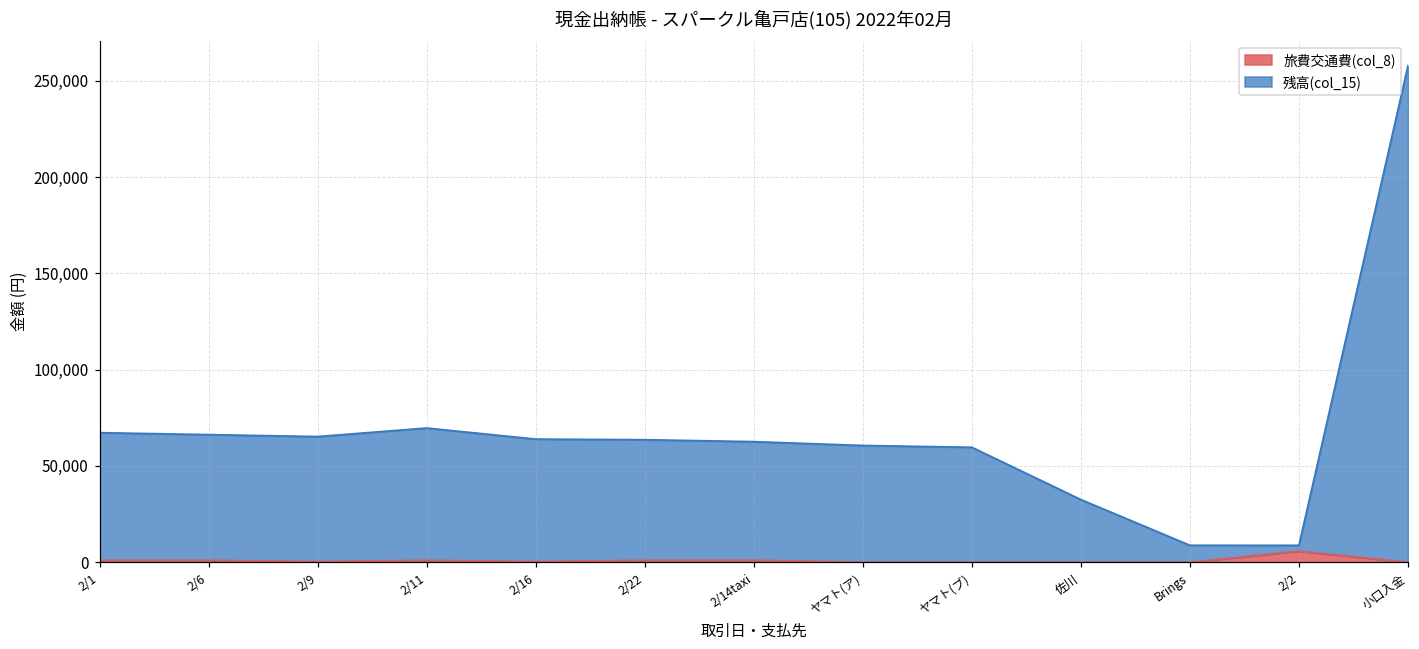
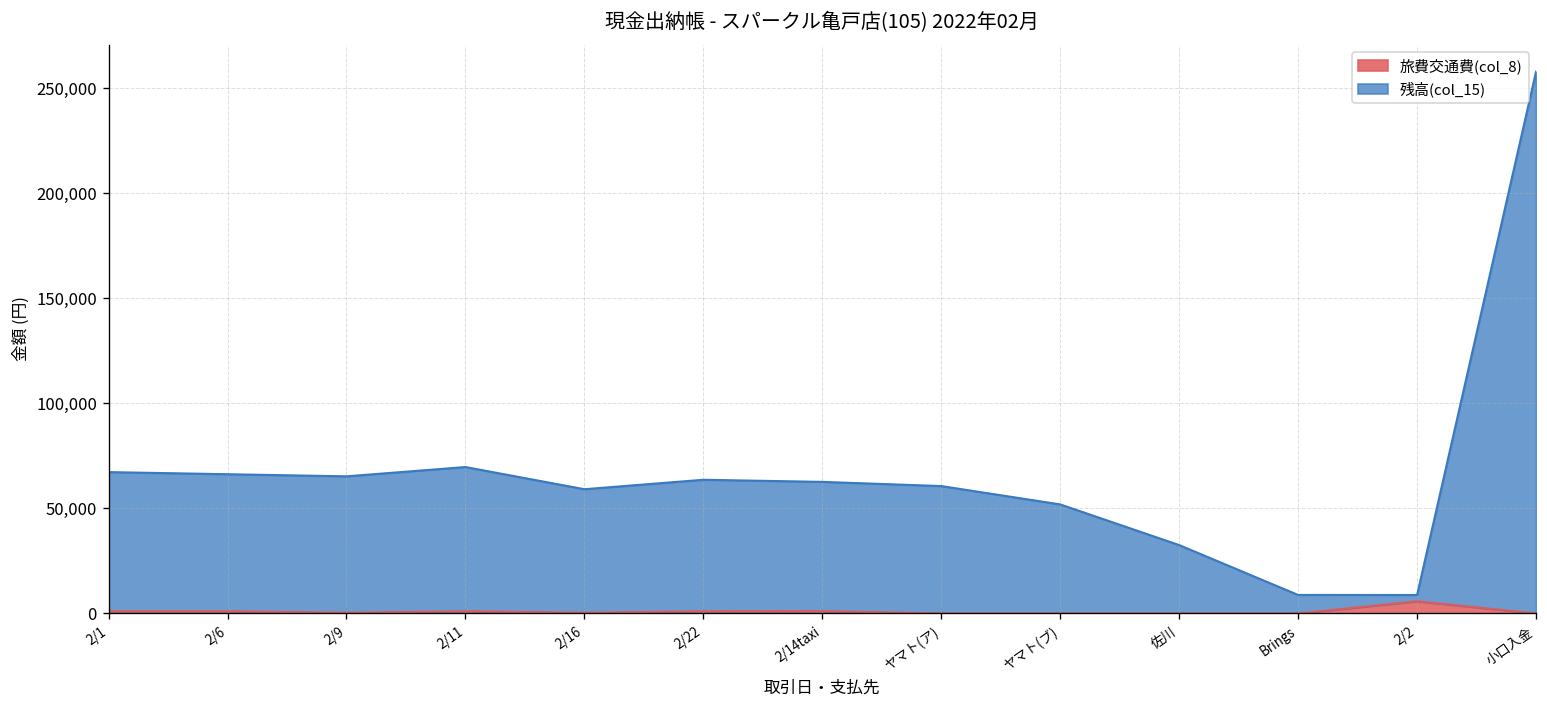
  {
    "旅費交通費(col_8)": {
      "2/1": "1,000",
      "2/6": "1,000",
      "2/9": "0",
      "2/11": "1,000",
      "2/16": "0",
      "2/22": "1,000",
      "2/14taxi": "1,000",
      "ヤマト(ア)": "0",
      "ヤマト(ブ)": "0",
      "佐川": "0",
      "Brings": "0",
      "2/2": "6,000",
      "小口入金": "0"
    },
    "残高(col_15)": {
      "2/1": "66,000",
      "2/6": "65,000",
      "2/9": "65,000",
      "2/11": "69,000",
-     "2/16": "64,000",
+     "2/16": "59,000",
      "2/22": "63,000",
      "2/14taxi": "62,000",
      "ヤマト(ア)": "61,000",
-     "ヤマト(ブ)": "60,000",
+     "ヤマト(ブ)": "52,000",
      "佐川": "33,000",
      "Brings": "9,000",
      "2/2": "3,000",
      "小口入金": "258,000"
    }
  }
